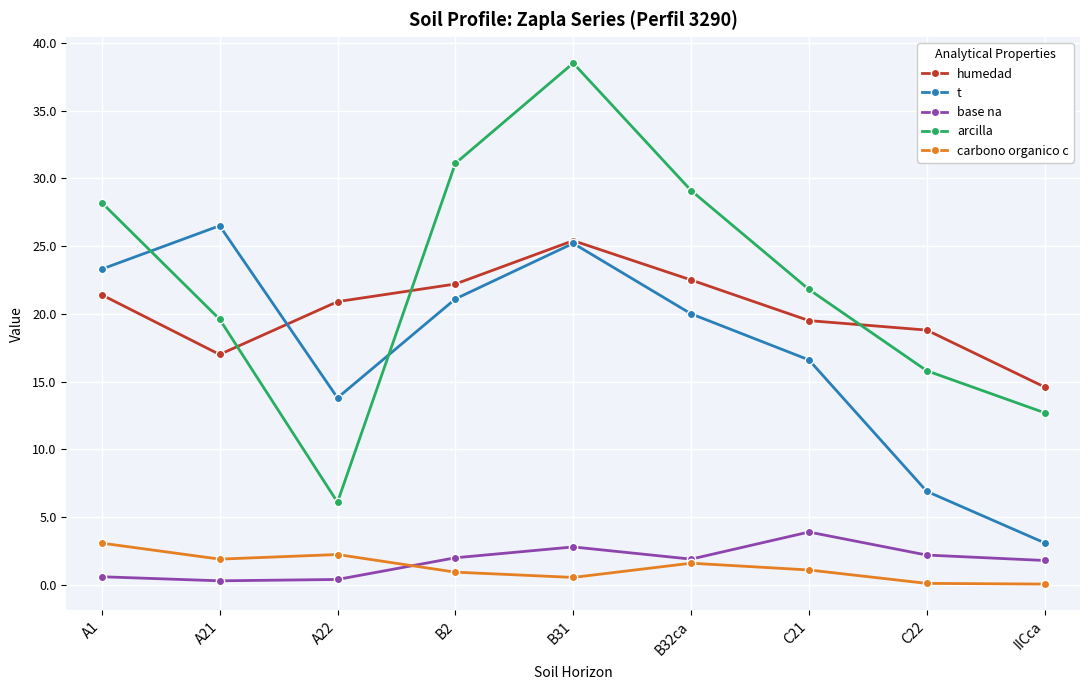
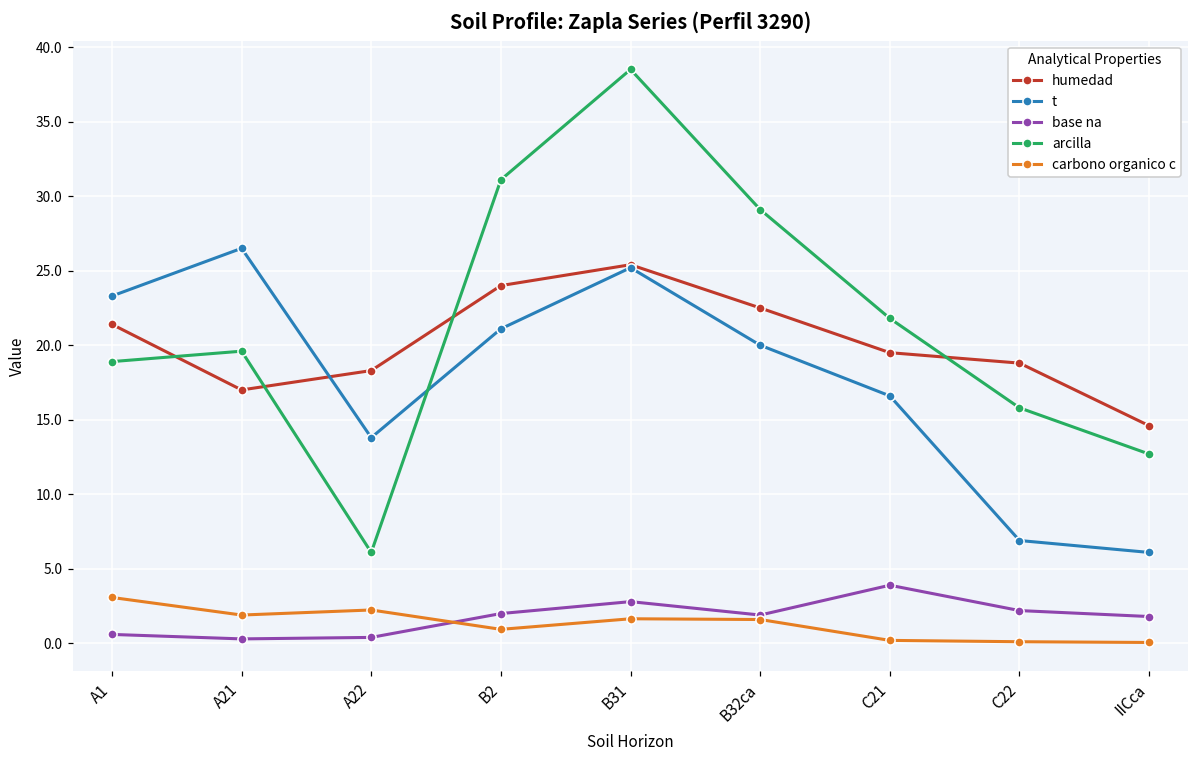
  {
    "humedad": {
      "A1": 21.4,
      "A21": 17.0,
-     "A22": 20.9,
-     "B2": 22.2,
+     "A22": 18.3,
+     "B2": 24.0,
      "B31": 25.4,
      "B32ca": 22.5,
      "C21": 19.5,
      "C22": 18.8,
      "IICca": 14.6
    },
    "t": {
      "A1": 23.3,
      "A21": 26.5,
      "A22": 13.8,
      "B2": 21.1,
      "B31": 25.2,
      "B32ca": 20.0,
      "C21": 16.6,
      "C22": 6.9,
-     "IICca": 3.1
+     "IICca": 6.1
    },
    "base na": {
      "A1": 0.6,
      "A21": 0.3,
      "A22": 0.4,
      "B2": 2.0,
      "B31": 2.8,
      "B32ca": 1.9,
      "C21": 3.9,
      "C22": 2.2,
      "IICca": 1.8
    },
    "arcilla": {
-     "A1": 28.2,
+     "A1": 18.9,
      "A21": 19.6,
      "A22": 6.1,
      "B2": 31.1,
      "B31": 38.5,
      "B32ca": 29.1,
      "C21": 21.8,
      "C22": 15.8,
      "IICca": 12.7
    },
    "carbono organico c": {
      "A1": 3.1,
      "A21": 1.9,
      "A22": 2.2,
      "B2": 0.9,
-     "B31": 0.6,
+     "B31": 1.7,
      "B32ca": 1.6,
-     "C21": 1.1,
+     "C21": 0.2,
      "C22": 0.1,
      "IICca": 0.1
    }
  }
